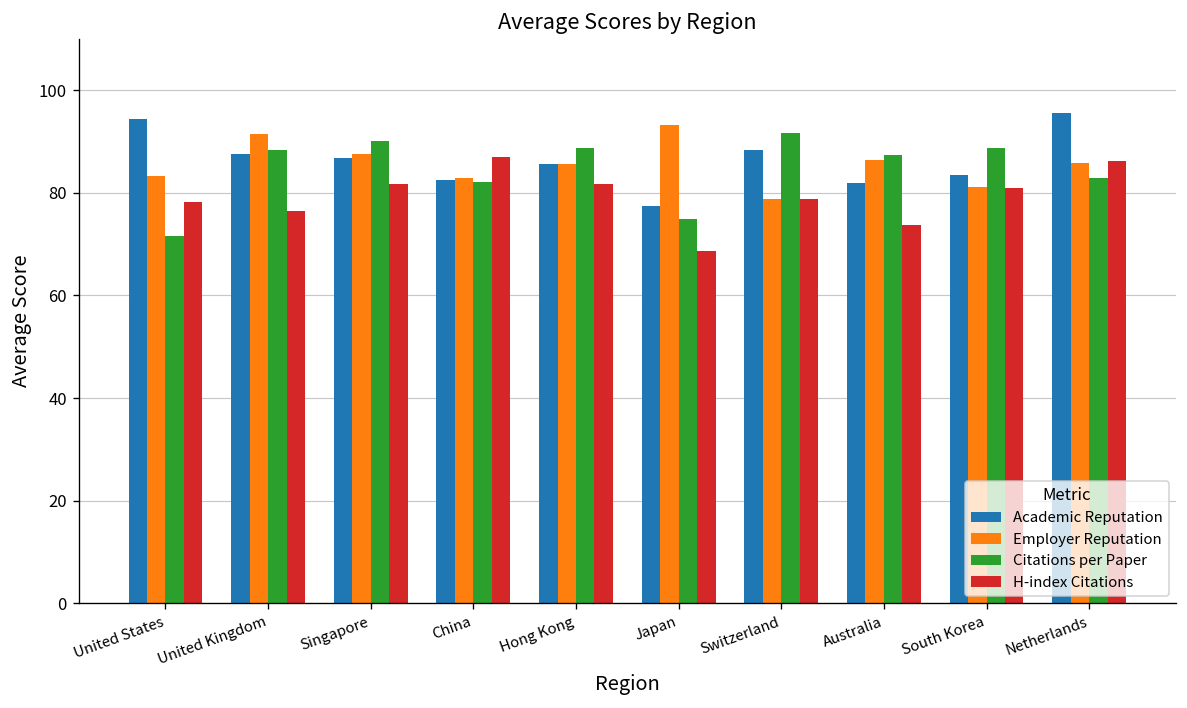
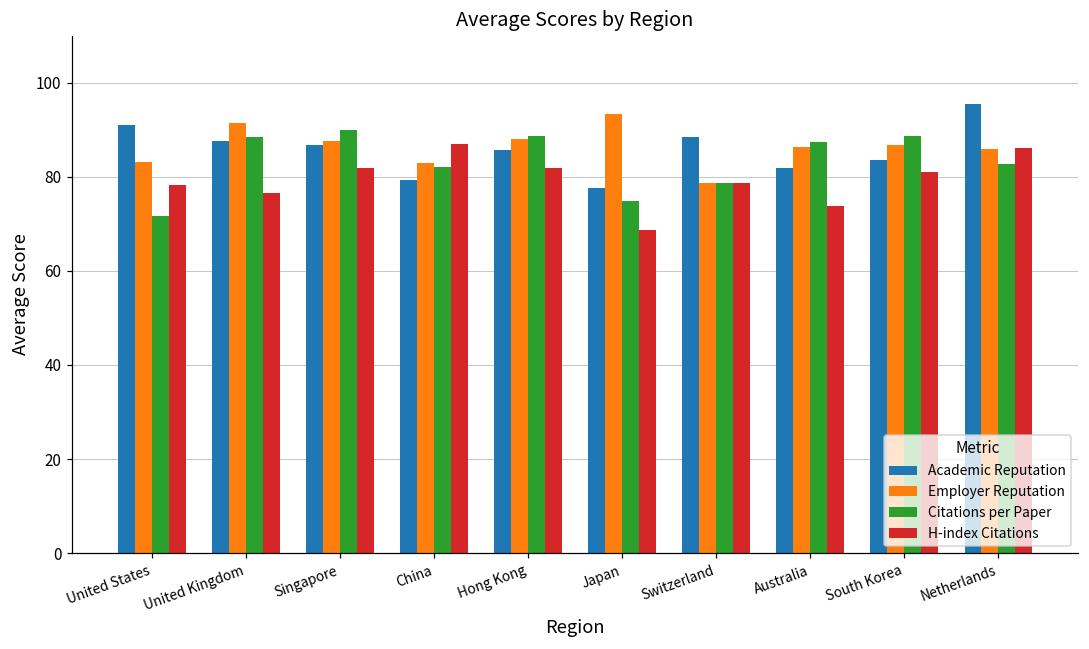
  {
    "Academic Reputation": {
-     "United States": 94,
+     "United States": 91,
      "United Kingdom": 88,
      "Singapore": 87,
-     "China": 83,
+     "China": 79,
      "Hong Kong": 86,
      "Japan": 78,
      "Switzerland": 88,
      "Australia": 82,
      "South Korea": 84,
      "Netherlands": 96
    },
    "Employer Reputation": {
      "United States": 83,
      "United Kingdom": 92,
      "Singapore": 88,
      "China": 83,
-     "Hong Kong": 86,
+     "Hong Kong": 88,
      "Japan": 93,
      "Switzerland": 79,
      "Australia": 86,
-     "South Korea": 81,
+     "South Korea": 87,
      "Netherlands": 86
    },
    "Citations per Paper": {
      "United States": 72,
      "United Kingdom": 88,
      "Singapore": 90,
      "China": 82,
      "Hong Kong": 89,
      "Japan": 75,
-     "Switzerland": 92,
+     "Switzerland": 79,
      "Australia": 87,
      "South Korea": 89,
      "Netherlands": 83
    },
    "H-index Citations": {
      "United States": 78,
      "United Kingdom": 77,
      "Singapore": 82,
      "China": 87,
      "Hong Kong": 82,
      "Japan": 69,
      "Switzerland": 79,
      "Australia": 74,
      "South Korea": 81,
      "Netherlands": 86
    }
  }
